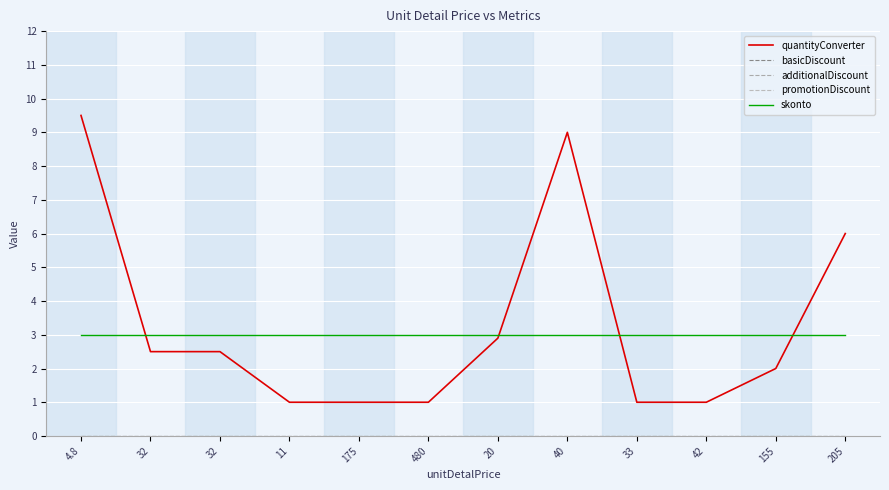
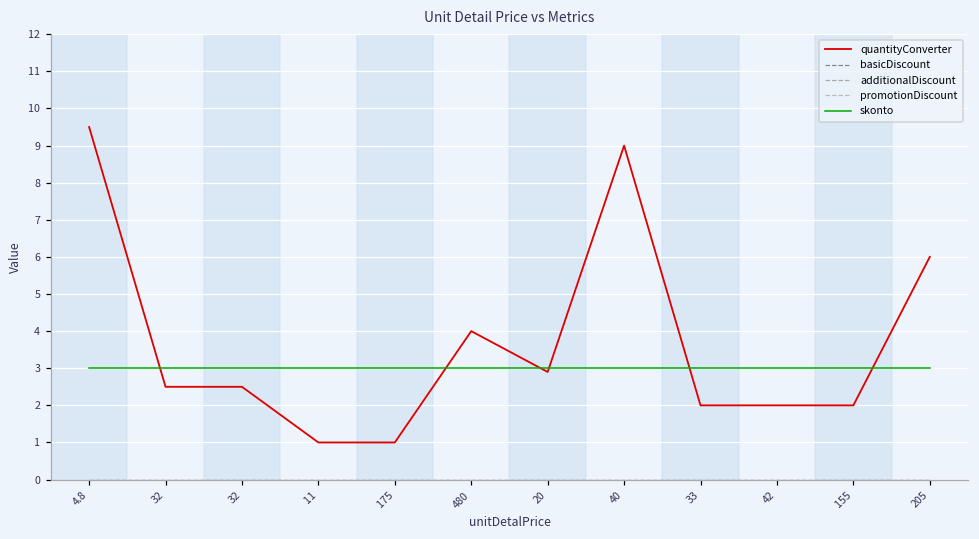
  {
    "quantityConverter": {
      "4.8": 9.5,
      "11": 1,
      "175": 1,
-     "480": 1,
+     "480": 4,
      "20": 2.9,
      "40": 9,
-     "33": 1,
-     "42": 1,
+     "33": 2,
+     "42": 2,
      "155": 2,
      "205": 6
    },
    "promotionDiscount": {
      "4.8": 0,
      "11": 0,
      "175": 0,
      "480": 0,
      "20": 0,
      "40": 0,
      "33": 0,
      "42": 0,
      "155": 0,
      "205": 0
    },
    "skonto": {
      "4.8": 3,
      "11": 3,
      "175": 3,
      "480": 3,
      "20": 3,
      "40": 3,
      "33": 3,
      "42": 3,
      "155": 3,
      "205": 3
    }
  }
